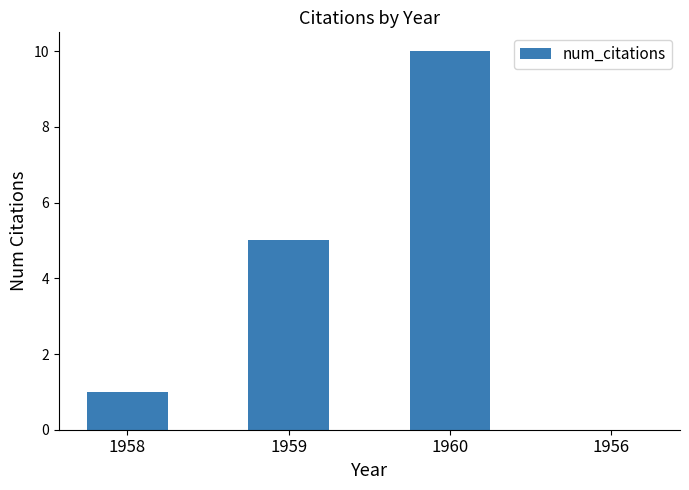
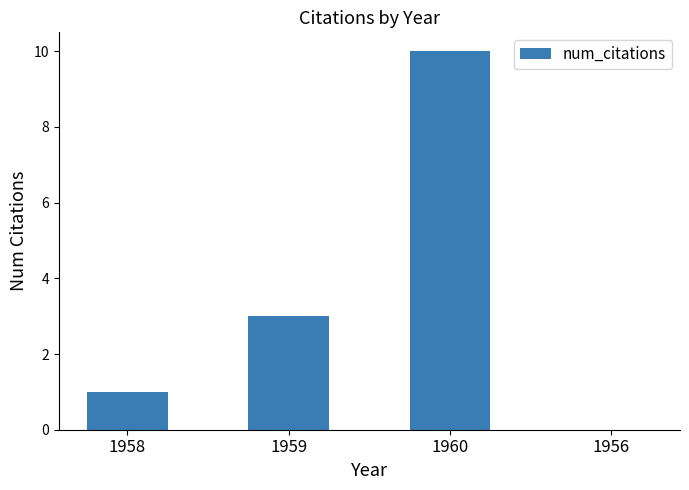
  {
    "1958": 1,
-   "1959": 5,
+   "1959": 3,
    "1960": 10,
    "1956": 0
  }
